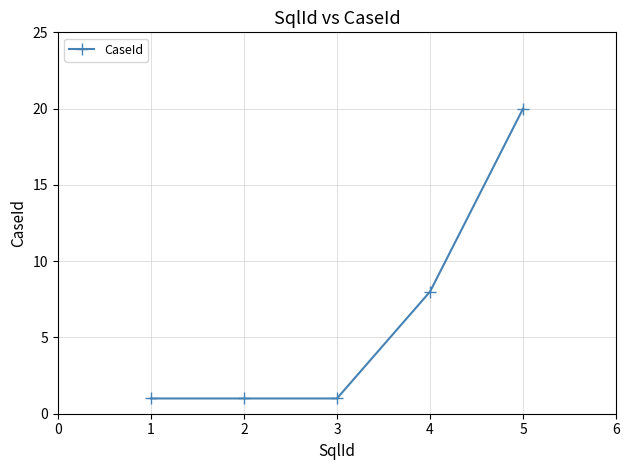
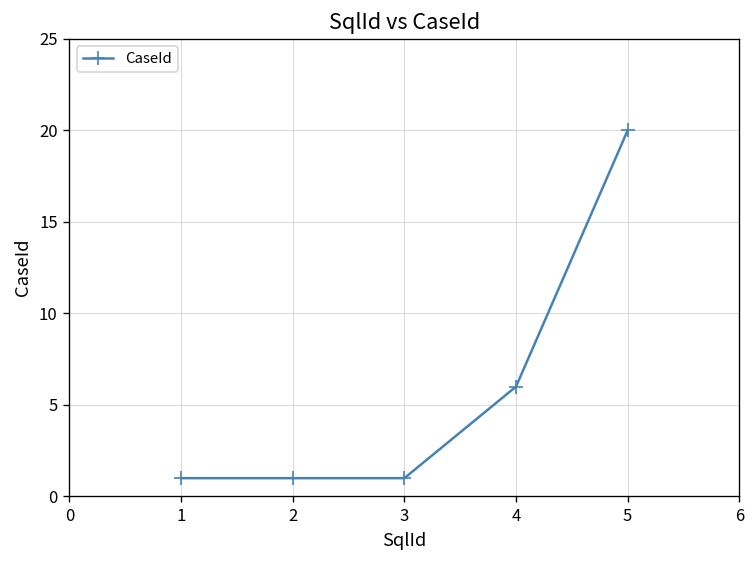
  {
    "1": 1,
    "2": 1,
    "3": 1,
-   "4": 8,
+   "4": 6,
    "5": 20
  }
